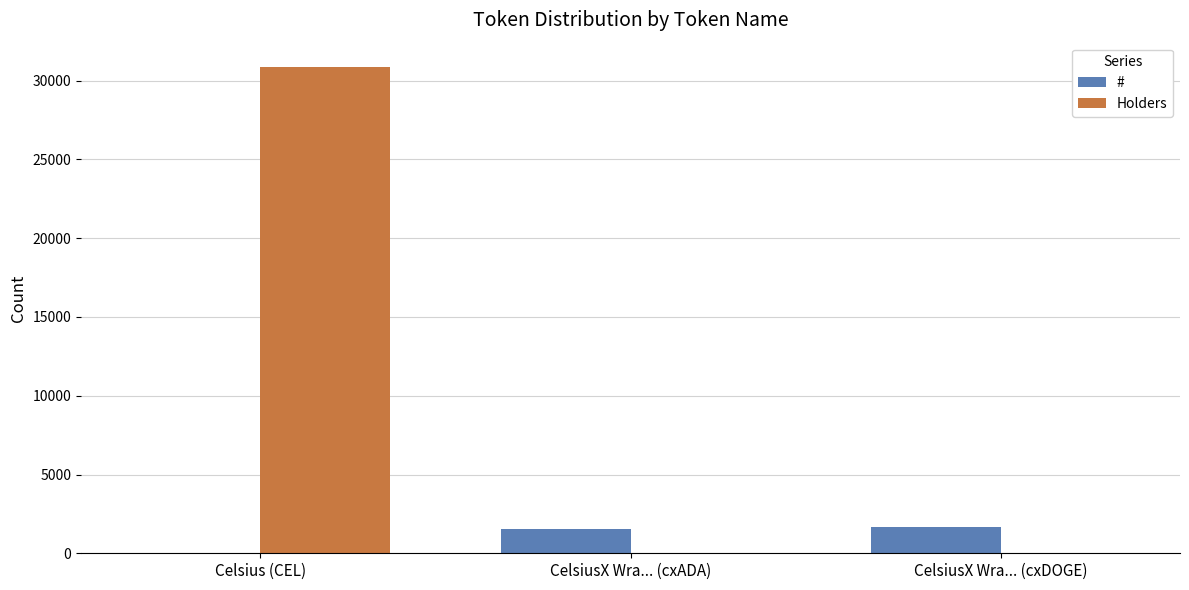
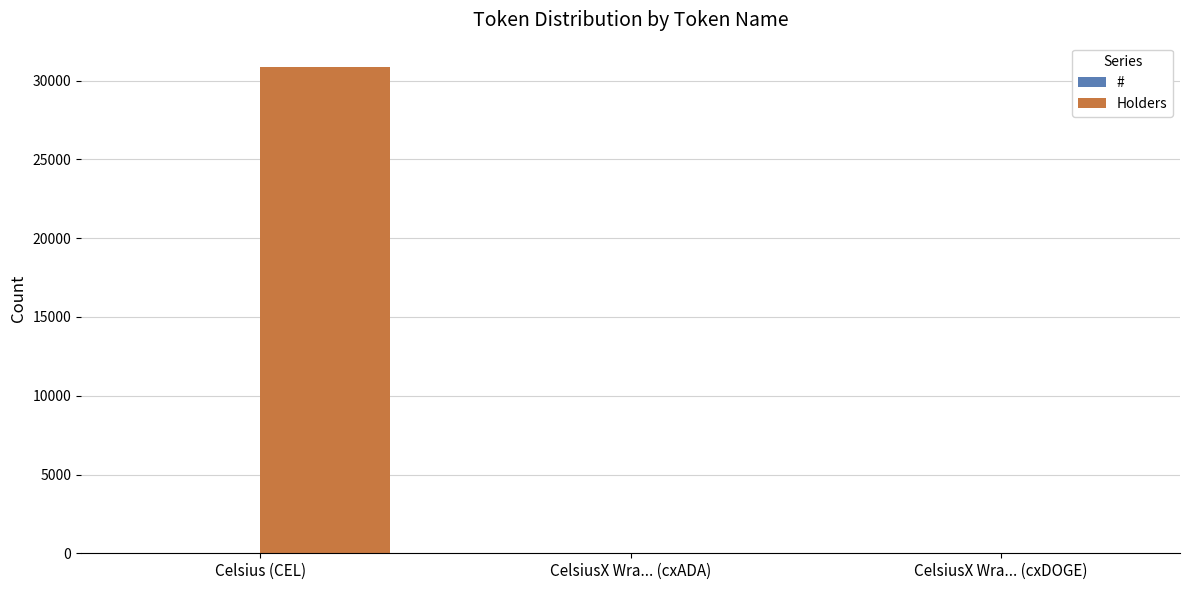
  {
    "#": {
-     "CelsiusX Wra... (cxADA)": 1500,
-     "CelsiusX Wra... (cxDOGE)": 1600
+     "CelsiusX Wra... (cxADA)": 0,
+     "CelsiusX Wra... (cxDOGE)": 0
    },
    "Holders": {
      "Celsius (CEL)": 30900
    }
  }
